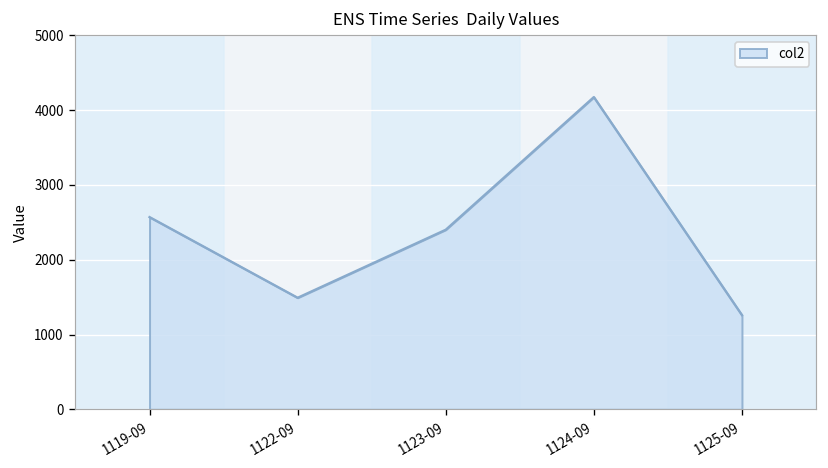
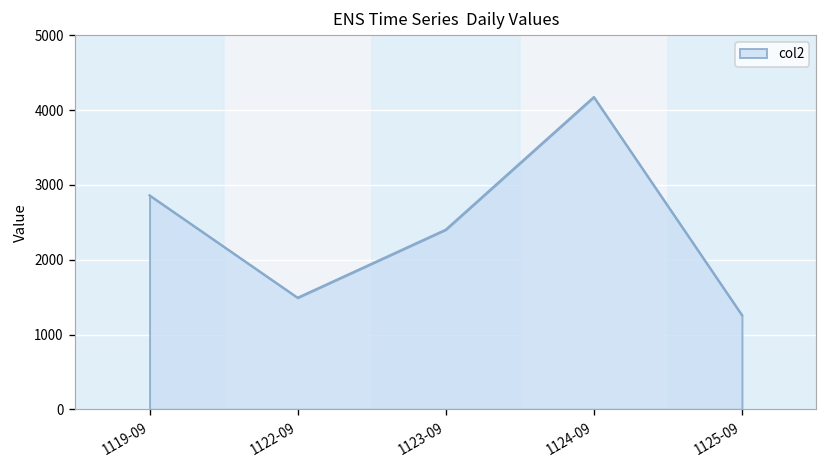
  {
-   "1119-09": 2600,
+   "1119-09": 2900,
    "1122-09": 1500,
    "1123-09": 2400,
    "1124-09": 4200,
    "1125-09": 1300
  }
